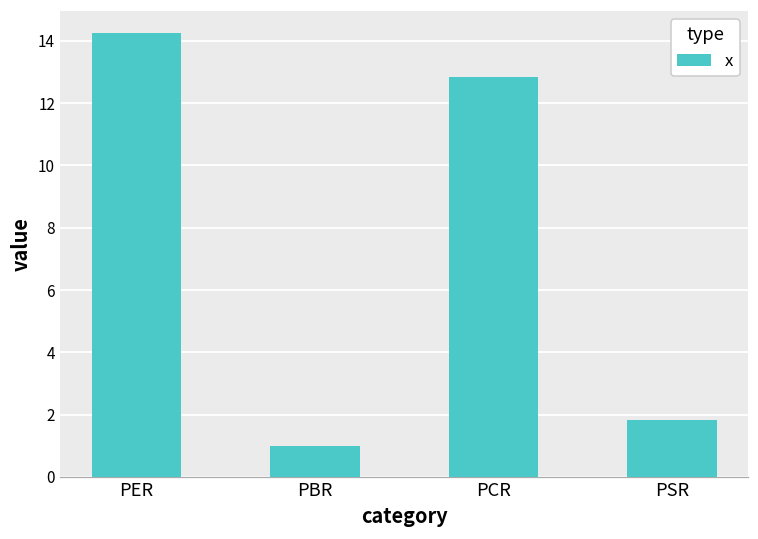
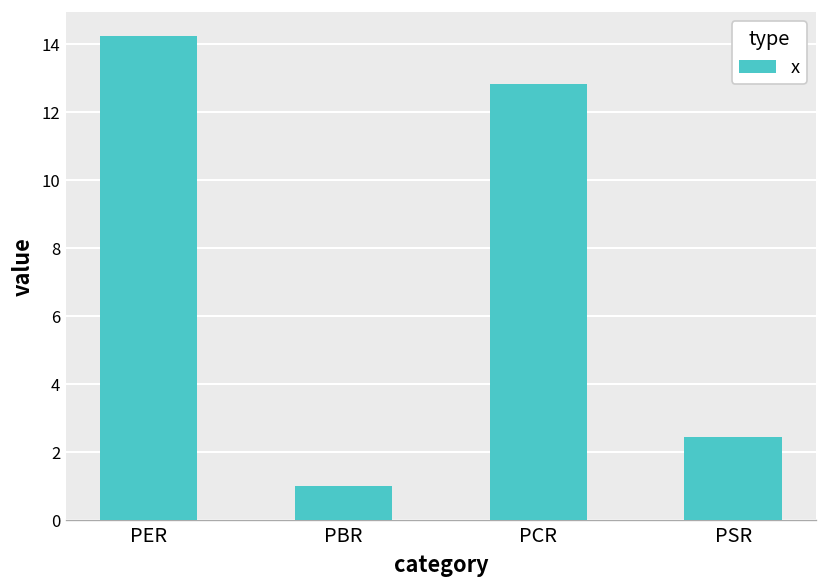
  {
    "PER": 14.2,
    "PBR": 1.0,
    "PCR": 12.8,
-   "PSR": 1.8
+   "PSR": 2.5
  }
